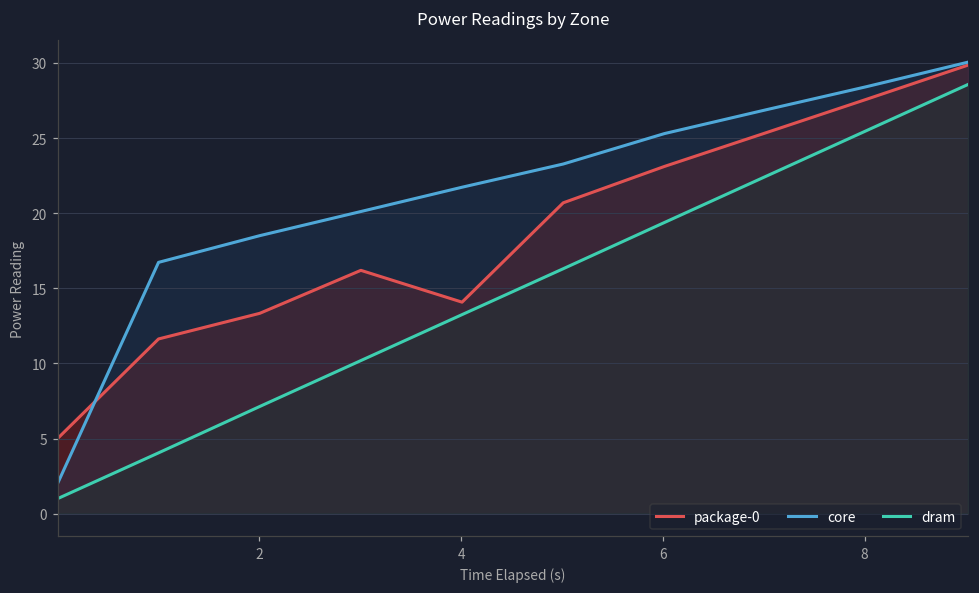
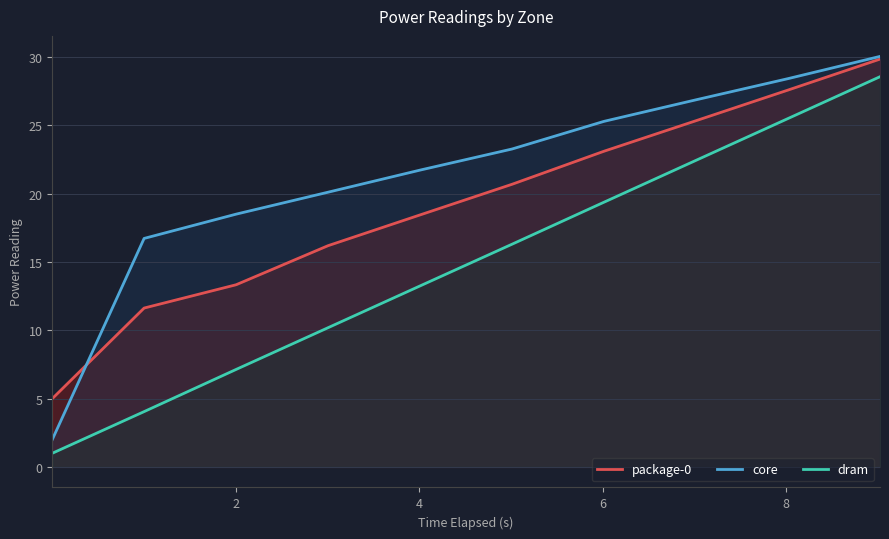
  {
    "package-0": {
      "2": 13.3,
-     "4": 14.1,
+     "4": 18.4,
      "6": 23.1
    }
  }
